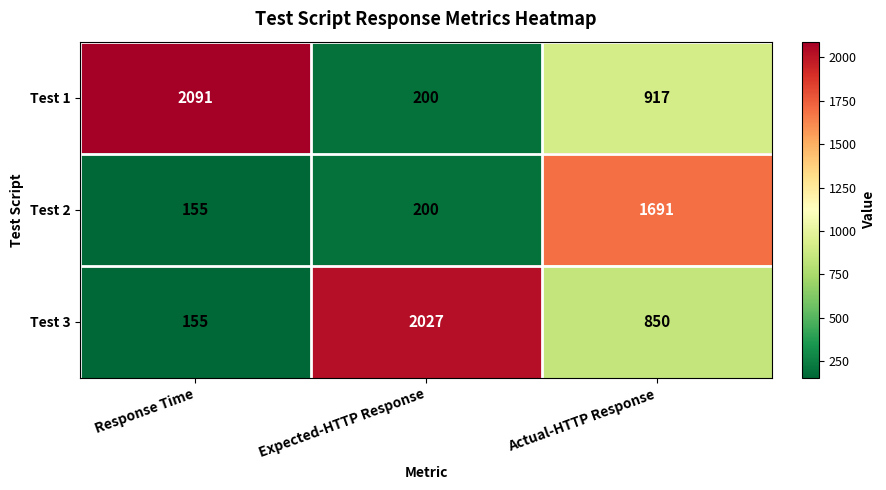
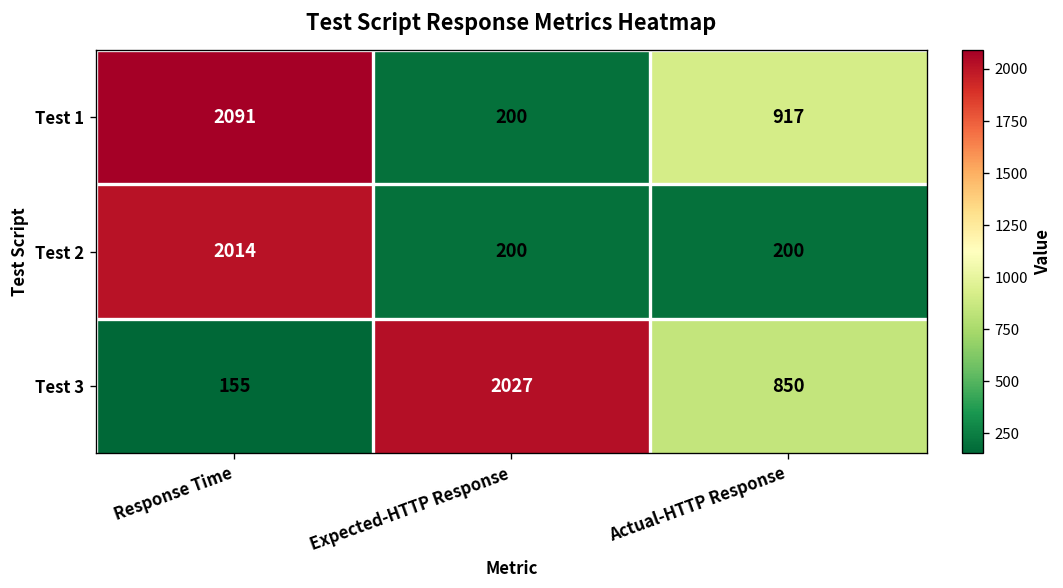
  {
    "Test 1": {
      "Response Time": 2091,
      "Expected-HTTP Response": 200,
      "Actual-HTTP Response": 917
    },
    "Test 2": {
-     "Response Time": 155,
+     "Response Time": 2014,
      "Expected-HTTP Response": 200,
-     "Actual-HTTP Response": 1691
+     "Actual-HTTP Response": 200
    },
    "Test 3": {
      "Response Time": 155,
      "Expected-HTTP Response": 2027,
      "Actual-HTTP Response": 850
    }
  }
